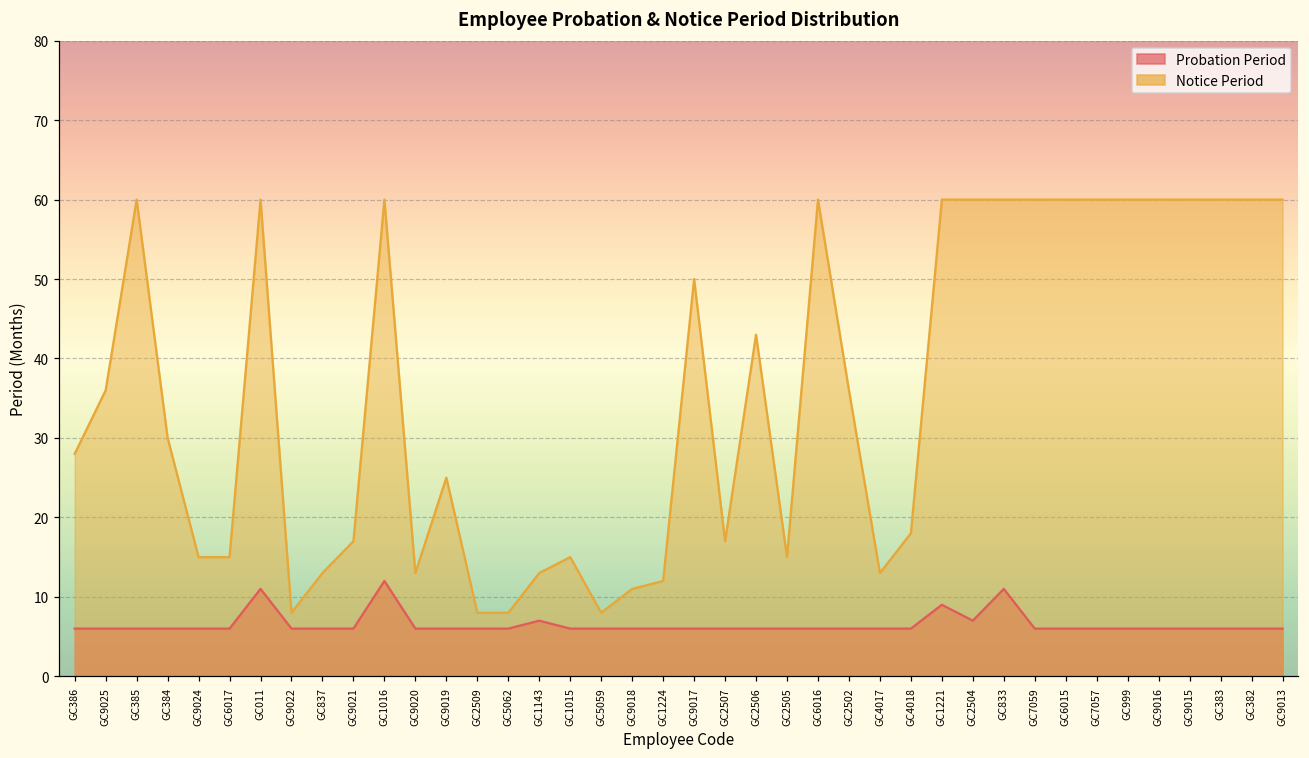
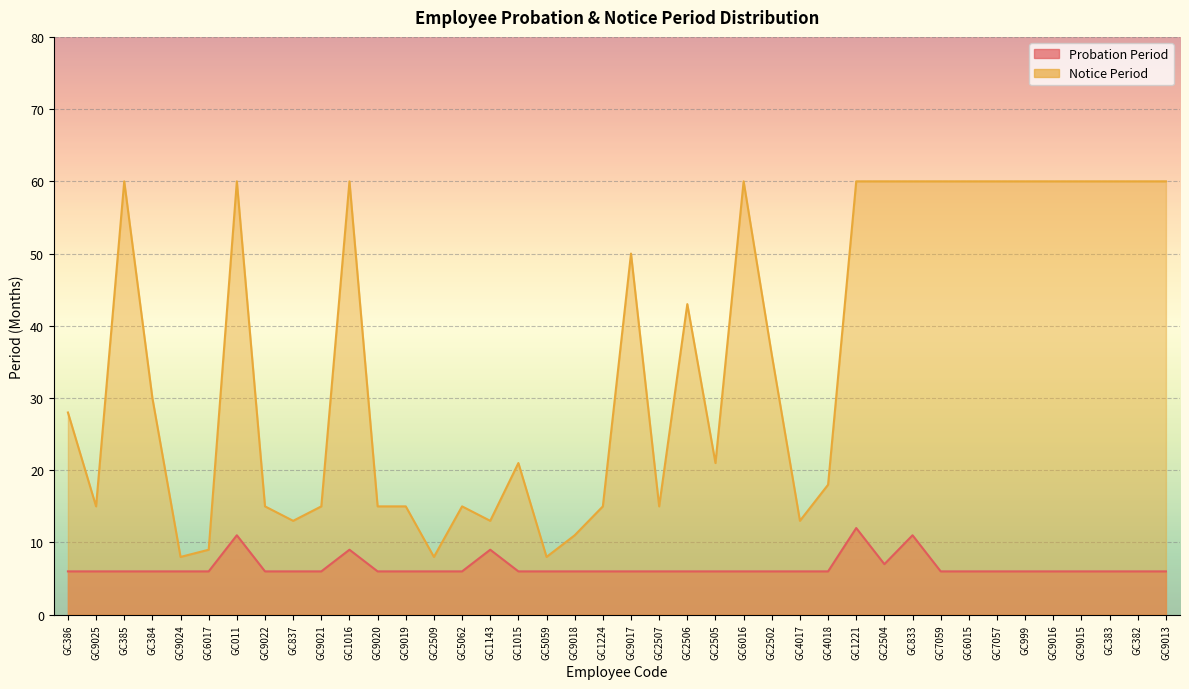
  {
    "Probation Period": {
      "GC386": 6,
      "GC9025": 6,
      "GC385": 6,
      "GC384": 6,
      "GC9024": 6,
      "GC6017": 6,
      "GC011": 11,
      "GC9022": 6,
      "GC837": 6,
      "GC9021": 6,
-     "GC1016": 12,
+     "GC1016": 9,
      "GC9020": 6,
      "GC9019": 6,
      "GC2509": 6,
      "GC5062": 6,
-     "GC1143": 7,
+     "GC1143": 9,
      "GC1015": 6,
      "GC5059": 6,
      "GC9018": 6,
      "GC1224": 6,
      "GC9017": 6,
      "GC2507": 6,
      "GC2506": 6,
      "GC2505": 6,
      "GC6016": 6,
      "GC2502": 6,
      "GC4017": 6,
      "GC4018": 6,
-     "GC1221": 9,
+     "GC1221": 12,
      "GC2504": 7,
      "GC833": 11,
      "GC7059": 6,
      "GC6015": 6,
      "GC7057": 6,
      "GC999": 6,
      "GC9016": 6,
      "GC9015": 6,
      "GC383": 6,
      "GC382": 6,
      "GC9013": 6
    },
    "Notice Period": {
      "GC386": 28,
-     "GC9025": 36,
+     "GC9025": 15,
      "GC385": 60,
      "GC384": 30,
-     "GC9024": 15,
-     "GC6017": 15,
+     "GC9024": 8,
+     "GC6017": 9,
      "GC011": 60,
-     "GC9022": 8,
+     "GC9022": 15,
      "GC837": 13,
-     "GC9021": 17,
+     "GC9021": 15,
      "GC1016": 60,
-     "GC9020": 13,
-     "GC9019": 25,
+     "GC9020": 15,
+     "GC9019": 15,
      "GC2509": 8,
-     "GC5062": 8,
+     "GC5062": 15,
      "GC1143": 13,
-     "GC1015": 15,
+     "GC1015": 21,
      "GC5059": 8,
      "GC9018": 11,
-     "GC1224": 12,
+     "GC1224": 15,
      "GC9017": 50,
-     "GC2507": 17,
+     "GC2507": 15,
      "GC2506": 43,
-     "GC2505": 15,
+     "GC2505": 21,
      "GC6016": 60,
      "GC2502": 36,
      "GC4017": 13,
      "GC4018": 18,
      "GC1221": 60,
      "GC2504": 60,
      "GC833": 60,
      "GC7059": 60,
      "GC6015": 60,
      "GC7057": 60,
      "GC999": 60,
      "GC9016": 60,
      "GC9015": 60,
      "GC383": 60,
      "GC382": 60,
      "GC9013": 60
    }
  }
